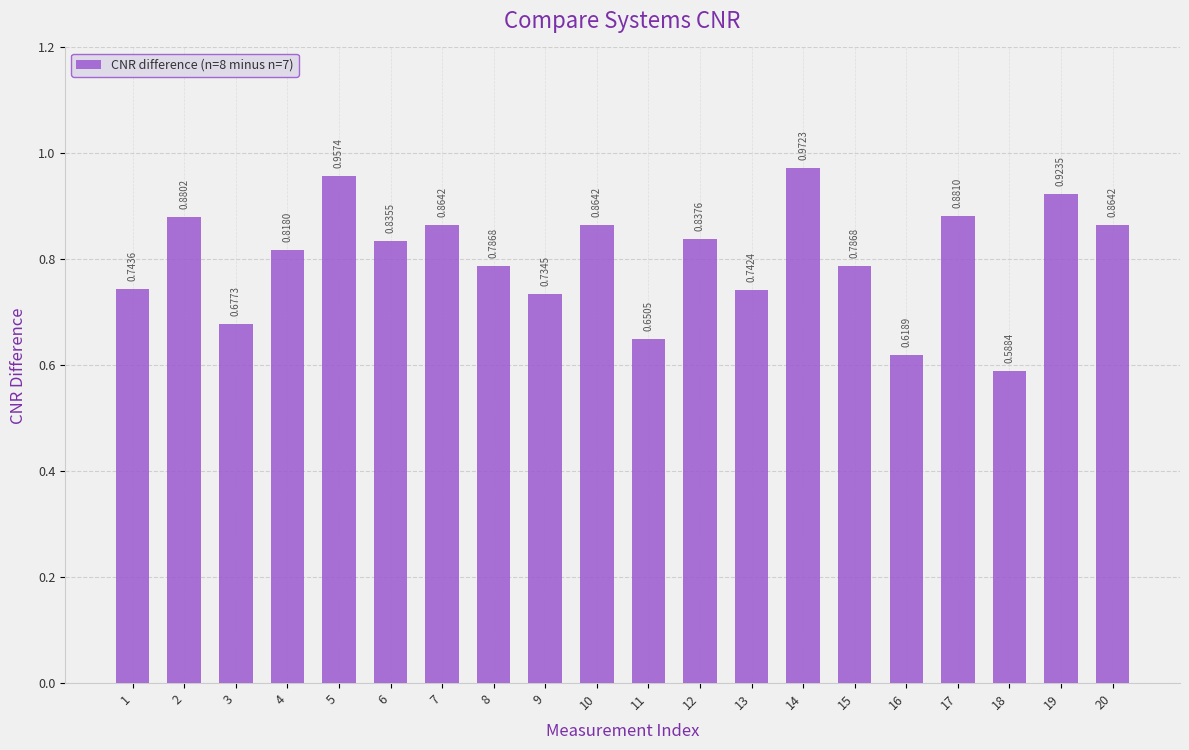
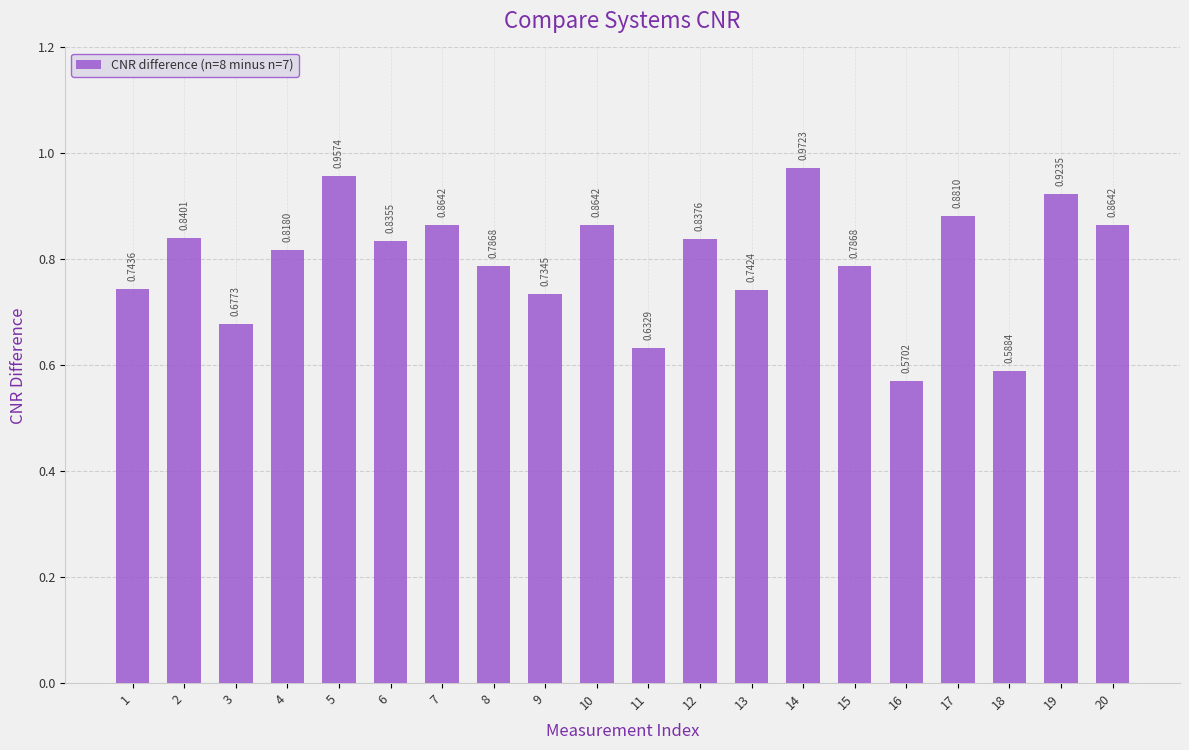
  {
    "1": 0.7436,
-   "2": 0.8802,
+   "2": 0.8401,
    "3": 0.6773,
    "4": 0.8180,
    "5": 0.9574,
    "6": 0.8355,
    "7": 0.8642,
    "8": 0.7868,
    "9": 0.7345,
    "10": 0.8642,
-   "11": 0.6505,
+   "11": 0.6329,
    "12": 0.8376,
    "13": 0.7424,
    "14": 0.9723,
    "15": 0.7868,
-   "16": 0.6189,
+   "16": 0.5702,
    "17": 0.8810,
    "18": 0.5884,
    "19": 0.9235,
    "20": 0.8642
  }
